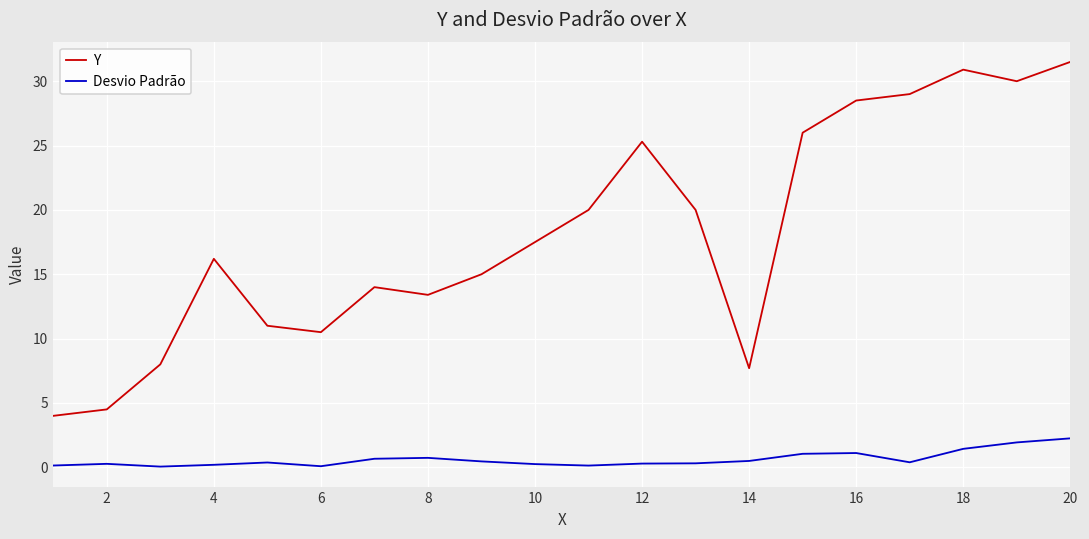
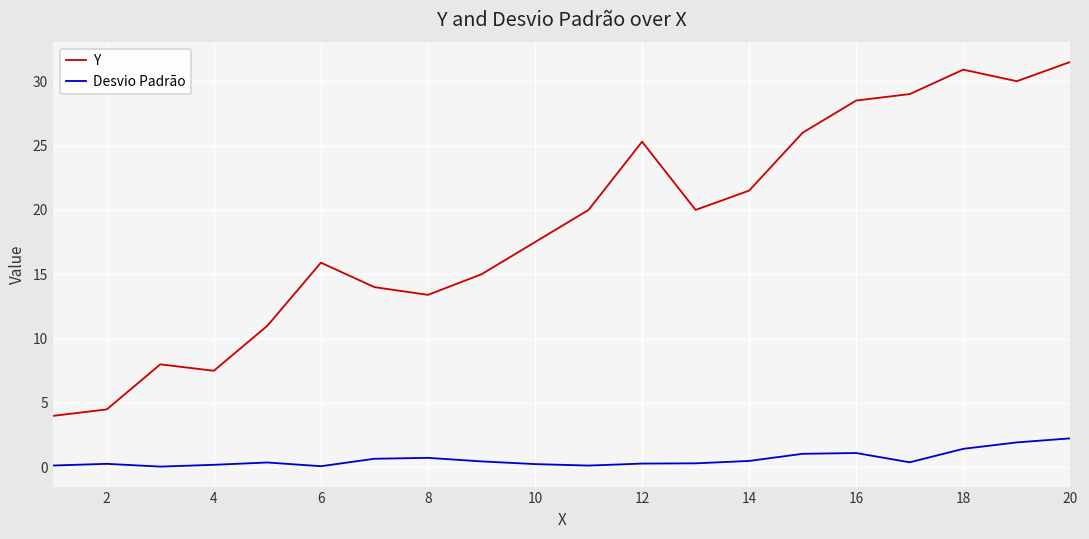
  {
    "Y": {
      "2": 4.5,
-     "4": 16.2,
-     "6": 10.5,
+     "4": 7.5,
+     "6": 15.9,
      "8": 13.4,
      "10": 17.5,
      "12": 25.3,
-     "14": 7.7,
+     "14": 21.5,
      "16": 28.5,
      "18": 30.9,
      "20": 31.5
    },
    "Desvio Padrão": {
      "2": 0.3,
      "4": 0.2,
      "6": 0.1,
      "8": 0.7,
      "10": 0.3,
      "12": 0.3,
      "14": 0.5,
      "16": 1.1,
      "18": 1.4,
      "20": 2.3
    }
  }
